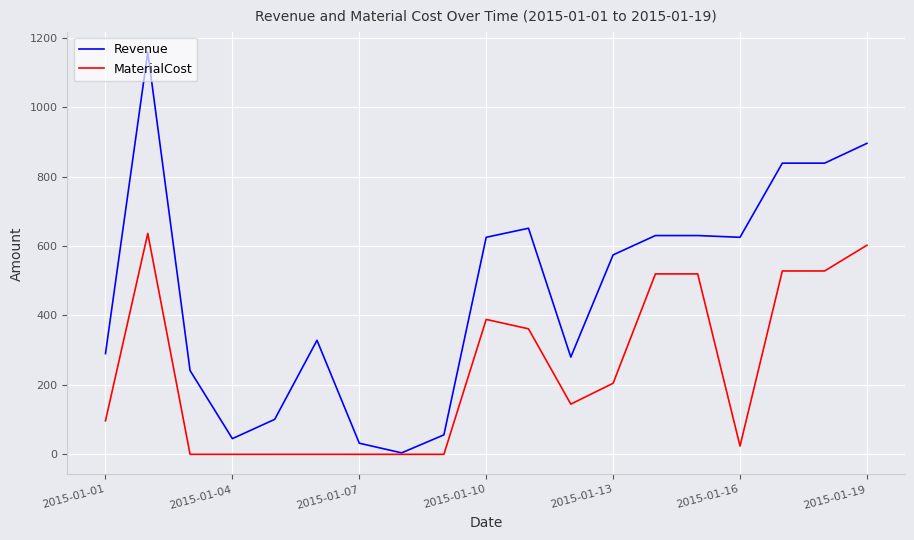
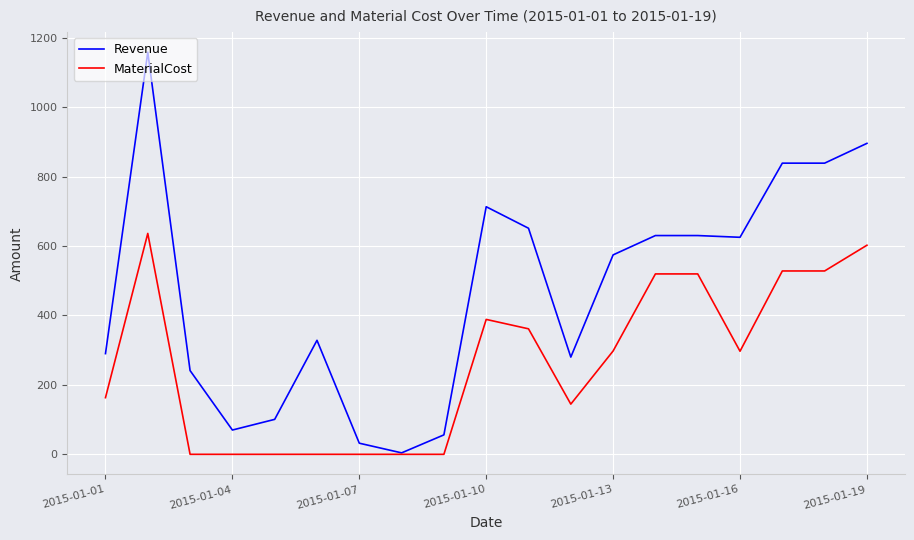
  {
    "Revenue": {
      "2015-01-01": 290,
-     "2015-01-04": 50,
+     "2015-01-04": 70,
      "2015-01-07": 30,
-     "2015-01-10": 630,
+     "2015-01-10": 710,
      "2015-01-13": 570,
      "2015-01-16": 630,
      "2015-01-19": 900
    },
    "MaterialCost": {
-     "2015-01-01": 100,
+     "2015-01-01": 160,
      "2015-01-04": 0,
      "2015-01-07": 0,
      "2015-01-10": 390,
-     "2015-01-13": 200,
-     "2015-01-16": 20,
+     "2015-01-13": 300,
+     "2015-01-16": 300,
      "2015-01-19": 600
    }
  }
